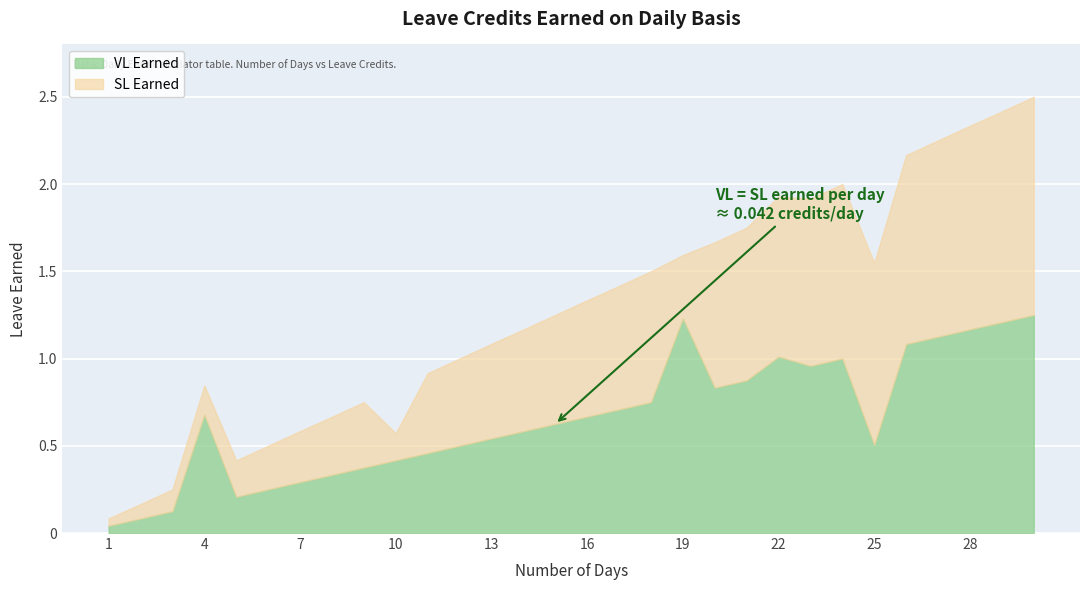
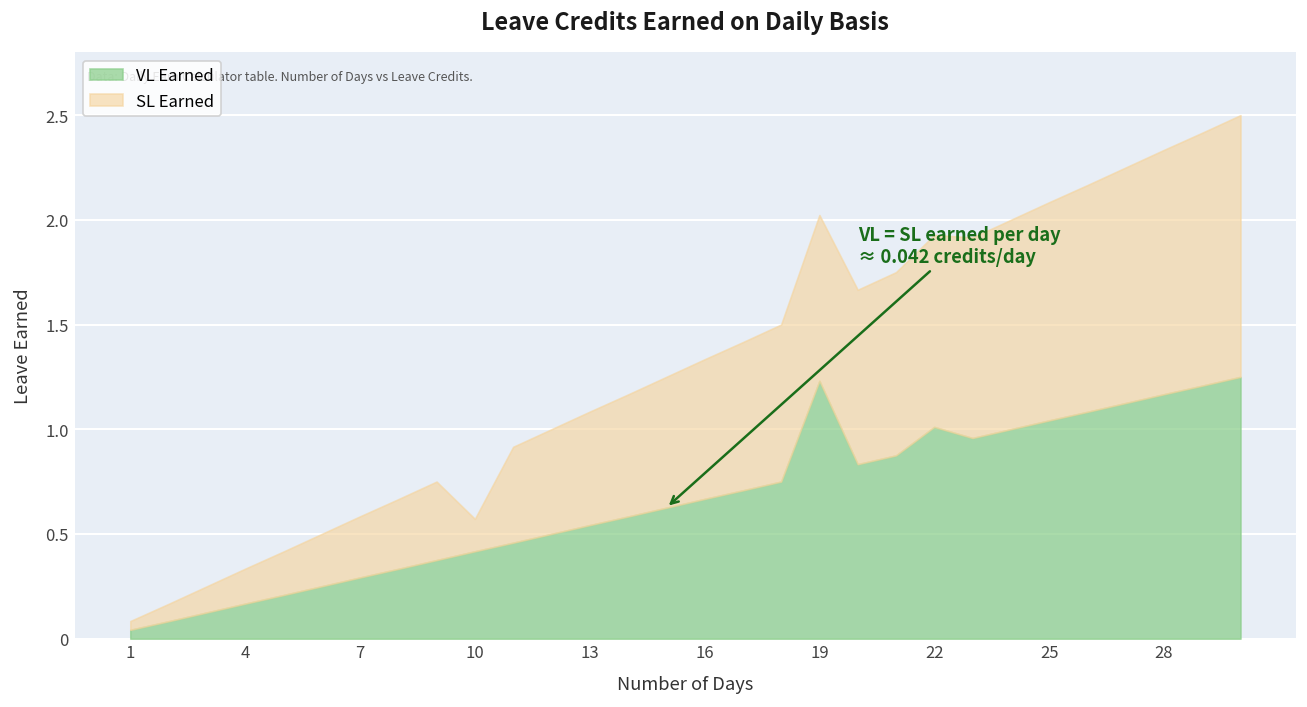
  {
    "VL Earned": {
      "1": 0.04,
-     "4": 0.68,
+     "4": 0.17,
      "7": 0.29,
      "10": 0.42,
      "13": 0.54,
-     "25": 0.51,
+     "25": 1.04,
      "28": 1.17
    },
    "SL Earned": {
      "1": 0.04,
      "4": 0.17,
      "7": 0.29,
      "10": 0.15,
      "13": 0.54,
-     "19": 0.36,
+     "19": 0.79,
      "28": 1.17
    }
  }
